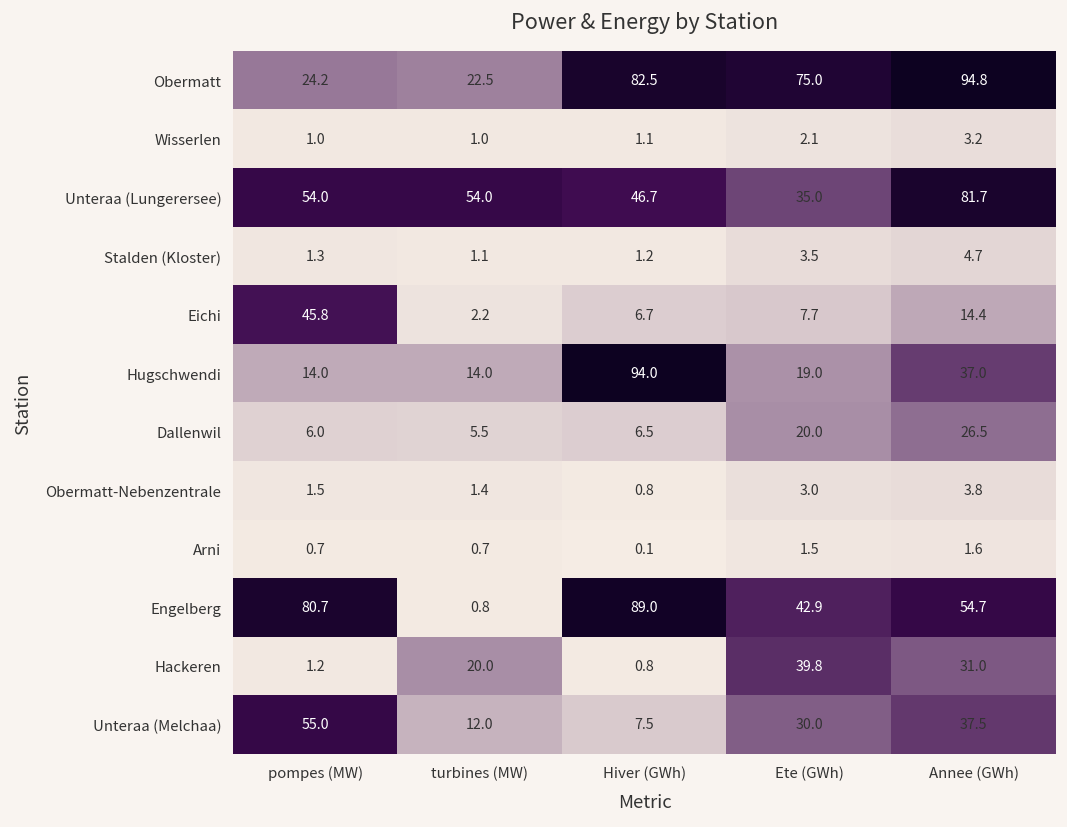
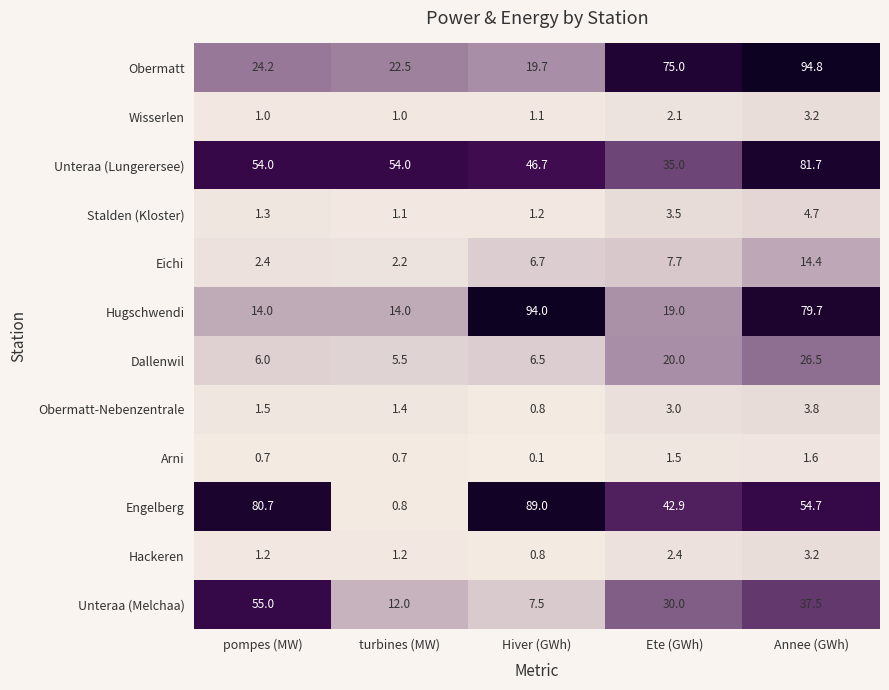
  {
    "Obermatt": {
      "pompes (MW)": 24.2,
      "turbines (MW)": 22.5,
-     "Hiver (GWh)": 82.5,
+     "Hiver (GWh)": 19.7,
      "Ete (GWh)": 75.0,
      "Annee (GWh)": 94.8
    },
    "Wisserlen": {
      "pompes (MW)": 1.0,
      "turbines (MW)": 1.0,
      "Hiver (GWh)": 1.1,
      "Ete (GWh)": 2.1,
      "Annee (GWh)": 3.2
    },
    "Unteraa (Lungerersee)": {
      "pompes (MW)": 54.0,
      "turbines (MW)": 54.0,
      "Hiver (GWh)": 46.7,
      "Ete (GWh)": 35.0,
      "Annee (GWh)": 81.7
    },
    "Stalden (Kloster)": {
      "pompes (MW)": 1.3,
      "turbines (MW)": 1.1,
      "Hiver (GWh)": 1.2,
      "Ete (GWh)": 3.5,
      "Annee (GWh)": 4.7
    },
    "Eichi": {
-     "pompes (MW)": 45.8,
+     "pompes (MW)": 2.4,
      "turbines (MW)": 2.2,
      "Hiver (GWh)": 6.7,
      "Ete (GWh)": 7.7,
      "Annee (GWh)": 14.4
    },
    "Hugschwendi": {
      "pompes (MW)": 14.0,
      "turbines (MW)": 14.0,
      "Hiver (GWh)": 94.0,
      "Ete (GWh)": 19.0,
-     "Annee (GWh)": 37.0
+     "Annee (GWh)": 79.7
    },
    "Dallenwil": {
      "pompes (MW)": 6.0,
      "turbines (MW)": 5.5,
      "Hiver (GWh)": 6.5,
      "Ete (GWh)": 20.0,
      "Annee (GWh)": 26.5
    },
    "Obermatt-Nebenzentrale": {
      "pompes (MW)": 1.5,
      "turbines (MW)": 1.4,
      "Hiver (GWh)": 0.8,
      "Ete (GWh)": 3.0,
      "Annee (GWh)": 3.8
    },
    "Arni": {
      "pompes (MW)": 0.7,
      "turbines (MW)": 0.7,
      "Hiver (GWh)": 0.1,
      "Ete (GWh)": 1.5,
      "Annee (GWh)": 1.6
    },
    "Engelberg": {
      "pompes (MW)": 80.7,
      "turbines (MW)": 0.8,
      "Hiver (GWh)": 89.0,
      "Ete (GWh)": 42.9,
      "Annee (GWh)": 54.7
    },
    "Hackeren": {
      "pompes (MW)": 1.2,
-     "turbines (MW)": 20.0,
+     "turbines (MW)": 1.2,
      "Hiver (GWh)": 0.8,
-     "Ete (GWh)": 39.8,
-     "Annee (GWh)": 31.0
+     "Ete (GWh)": 2.4,
+     "Annee (GWh)": 3.2
    },
    "Unteraa (Melchaa)": {
      "pompes (MW)": 55.0,
      "turbines (MW)": 12.0,
      "Hiver (GWh)": 7.5,
      "Ete (GWh)": 30.0,
      "Annee (GWh)": 37.5
    }
  }
